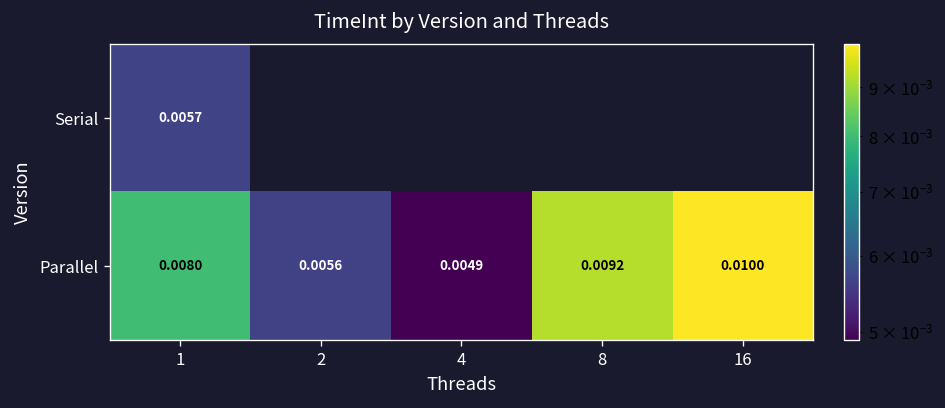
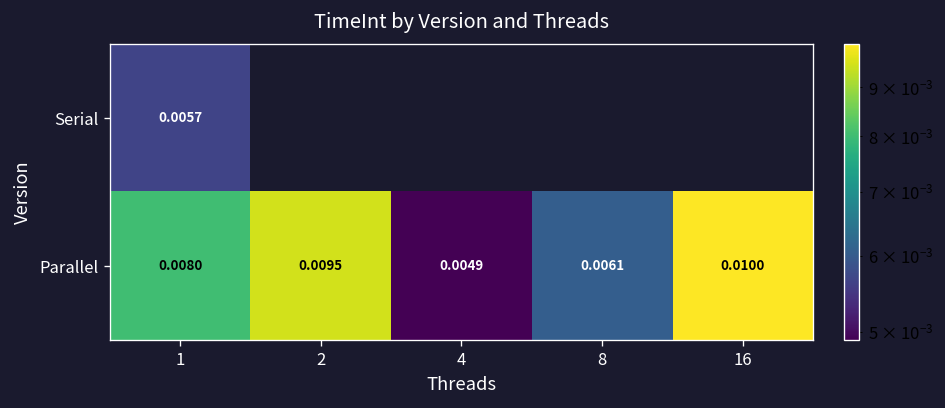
  {
    "Serial": {
      "1": 0.0057
    },
    "Parallel": {
      "1": 0.0080,
-     "2": 0.0056,
+     "2": 0.0095,
      "4": 0.0049,
-     "8": 0.0092,
+     "8": 0.0061,
      "16": 0.0100
    }
  }
